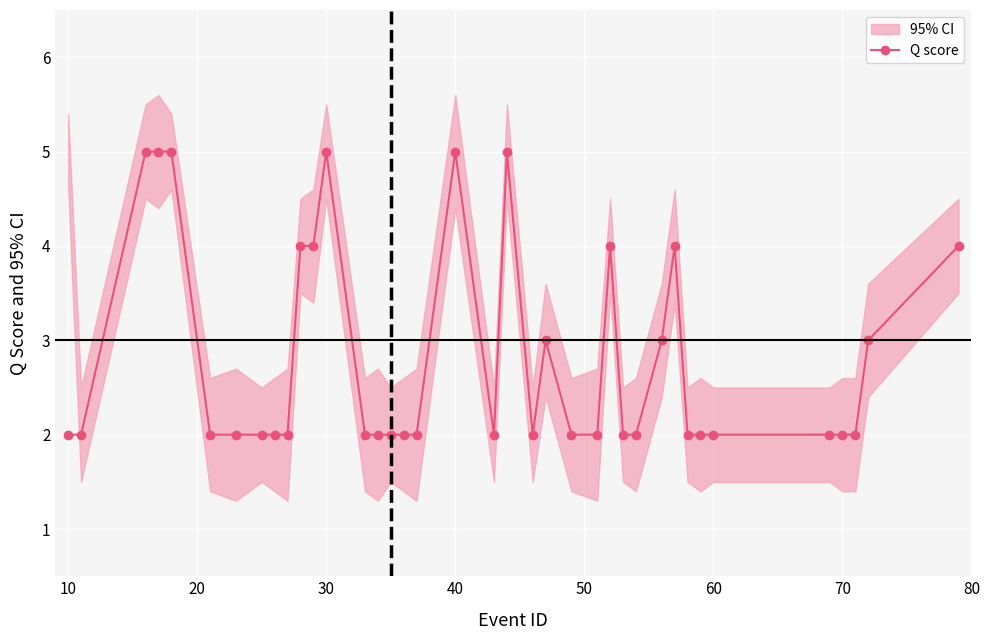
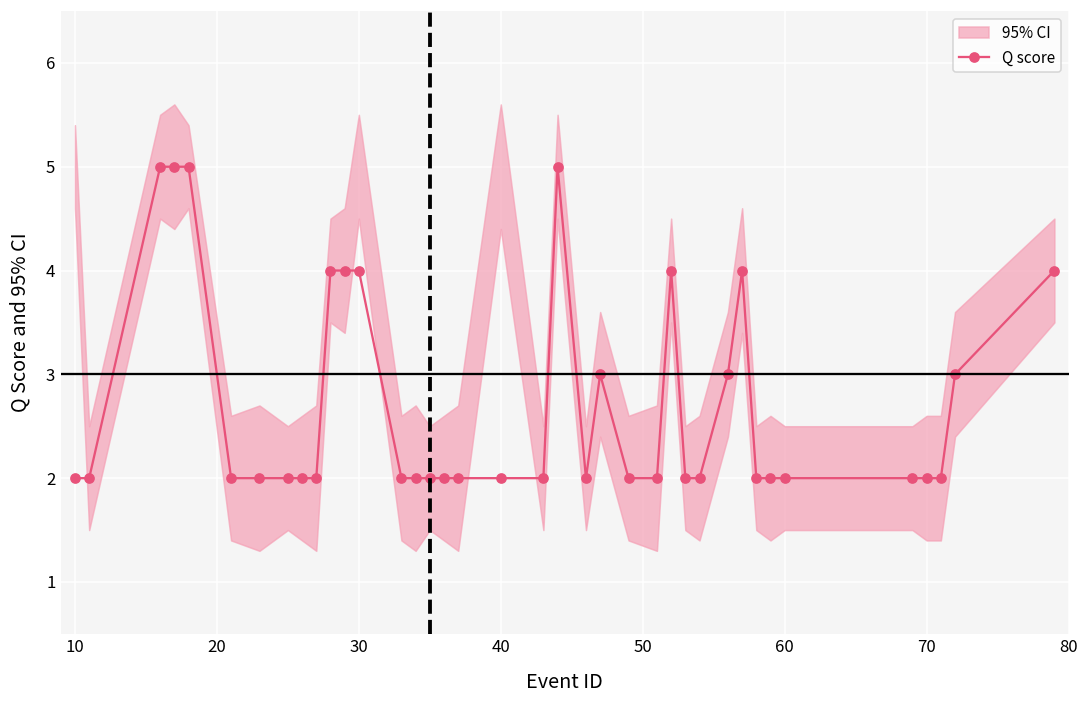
  {
    "Q score": {
      "10": 2,
-     "30": 5,
-     "40": 5,
+     "30": 4,
+     "40": 2,
      "60": 2,
      "70": 2
    }
  }
